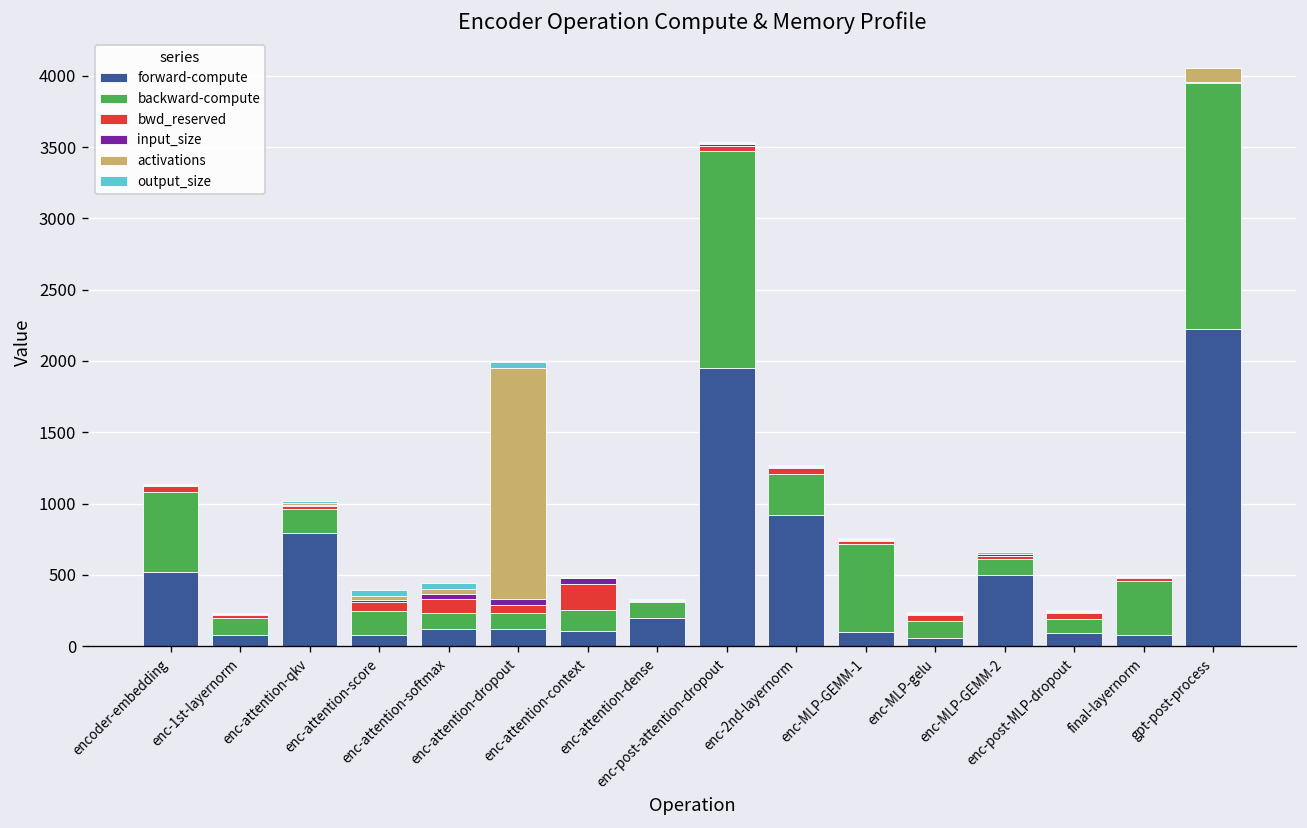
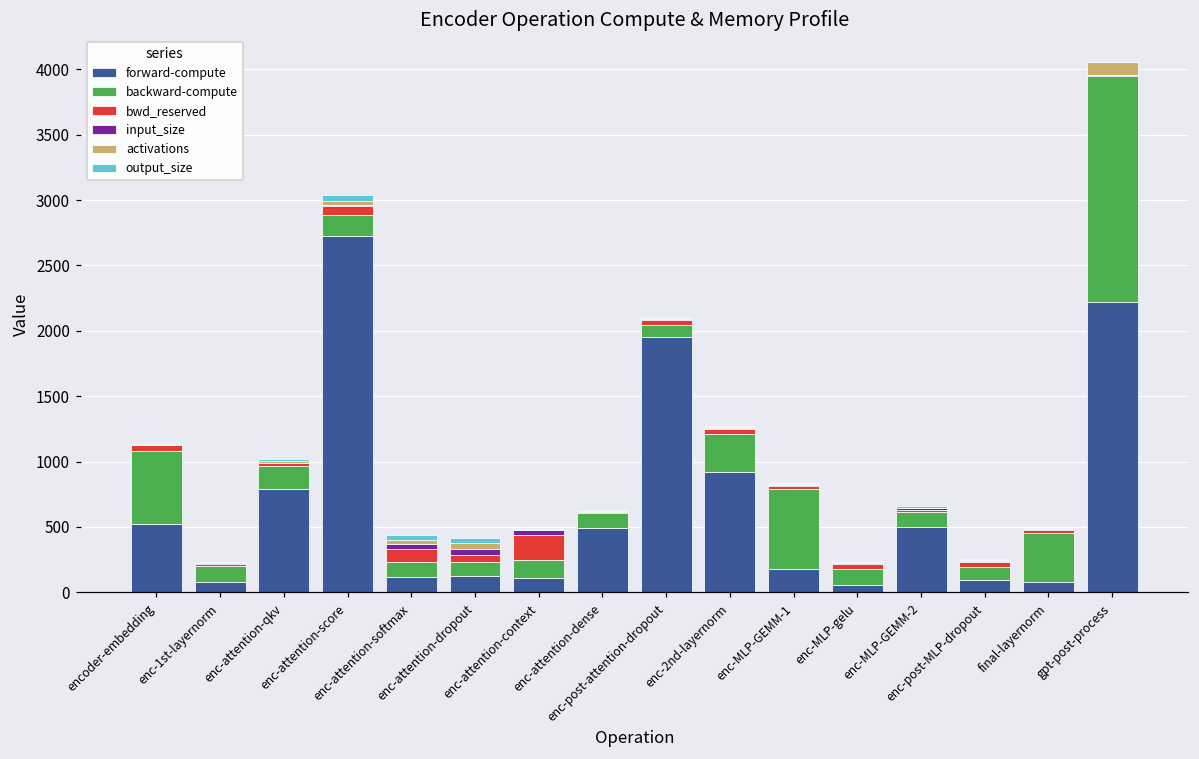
  {
    "forward-compute": {
      "encoder-embedding": 520,
      "enc-1st-layernorm": 80,
      "enc-attention-qkv": 790,
-     "enc-attention-score": 80,
+     "enc-attention-score": 2720,
      "enc-attention-softmax": 120,
      "enc-attention-dropout": 120,
      "enc-attention-context": 110,
-     "enc-attention-dense": 190,
+     "enc-attention-dense": 490,
      "enc-post-attention-dropout": 1950,
      "enc-2nd-layernorm": 920,
-     "enc-MLP-GEMM-1": 100,
+     "enc-MLP-GEMM-1": 180,
      "enc-MLP-gelu": 50,
      "enc-MLP-GEMM-2": 500,
      "enc-post-MLP-dropout": 90,
      "final-layernorm": 80,
      "gpt-post-process": 2220
    },
    "backward-compute": {
      "encoder-embedding": 560,
      "enc-1st-layernorm": 120,
      "enc-attention-qkv": 170,
      "enc-attention-score": 160,
      "enc-attention-softmax": 110,
      "enc-attention-dropout": 110,
      "enc-attention-context": 140,
      "enc-attention-dense": 110,
-     "enc-post-attention-dropout": 1520,
+     "enc-post-attention-dropout": 90,
      "enc-2nd-layernorm": 290,
      "enc-MLP-GEMM-1": 620,
      "enc-MLP-gelu": 120,
      "enc-MLP-GEMM-2": 110,
      "enc-post-MLP-dropout": 100,
      "final-layernorm": 380,
      "gpt-post-process": 1730
    },
    "bwd_reserved": {
      "encoder-embedding": 50,
      "enc-attention-qkv": 20,
      "enc-attention-score": 70,
      "enc-attention-softmax": 100,
      "enc-attention-dropout": 60,
      "enc-attention-context": 190,
      "enc-post-attention-dropout": 40,
      "enc-2nd-layernorm": 40,
      "enc-MLP-gelu": 40,
      "enc-post-MLP-dropout": 40,
      "gpt-post-process": 0
    },
    "input_size": {
      "enc-attention-softmax": 40,
      "enc-attention-dropout": 40,
      "enc-attention-context": 40
    },
    "activations": {
      "enc-attention-score": 30,
      "enc-attention-softmax": 30,
-     "enc-attention-dropout": 1620,
+     "enc-attention-dropout": 50,
      "gpt-post-process": 100
    },
    "output_size": {
      "enc-attention-score": 40,
      "enc-attention-softmax": 40,
      "enc-attention-dropout": 40
    }
  }
